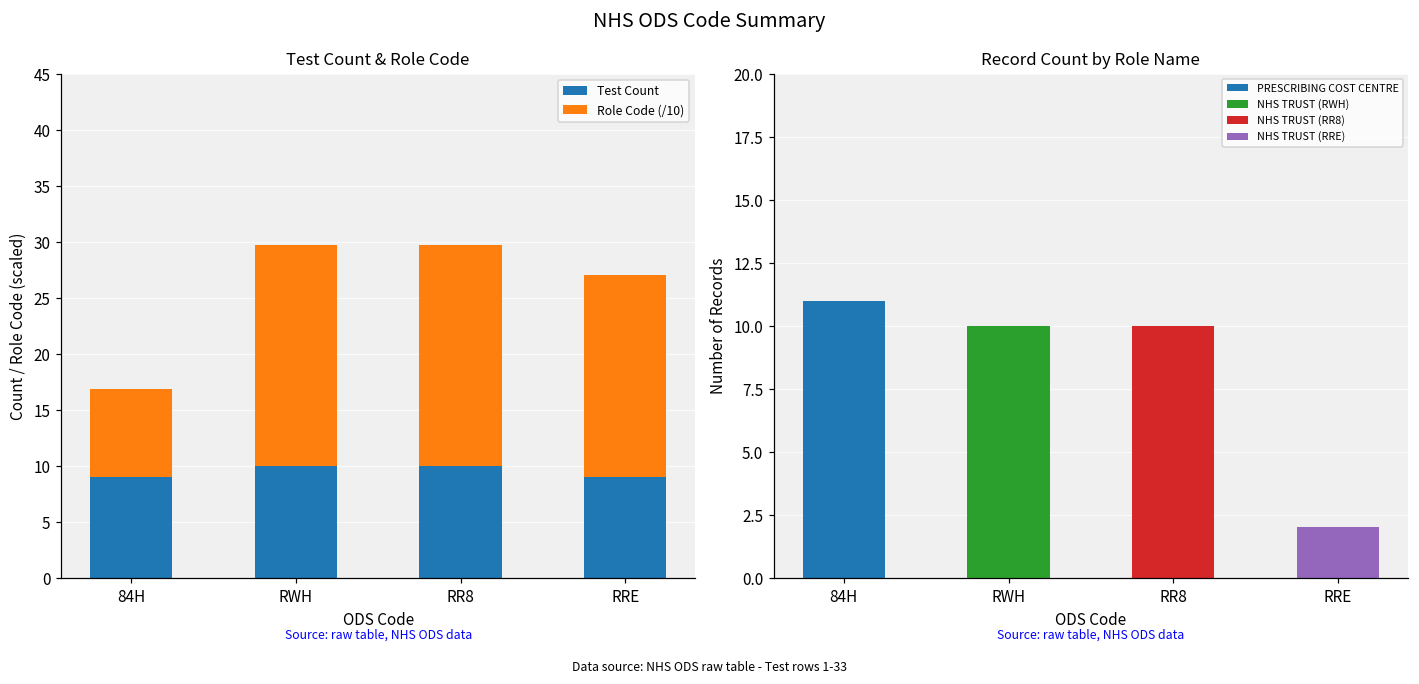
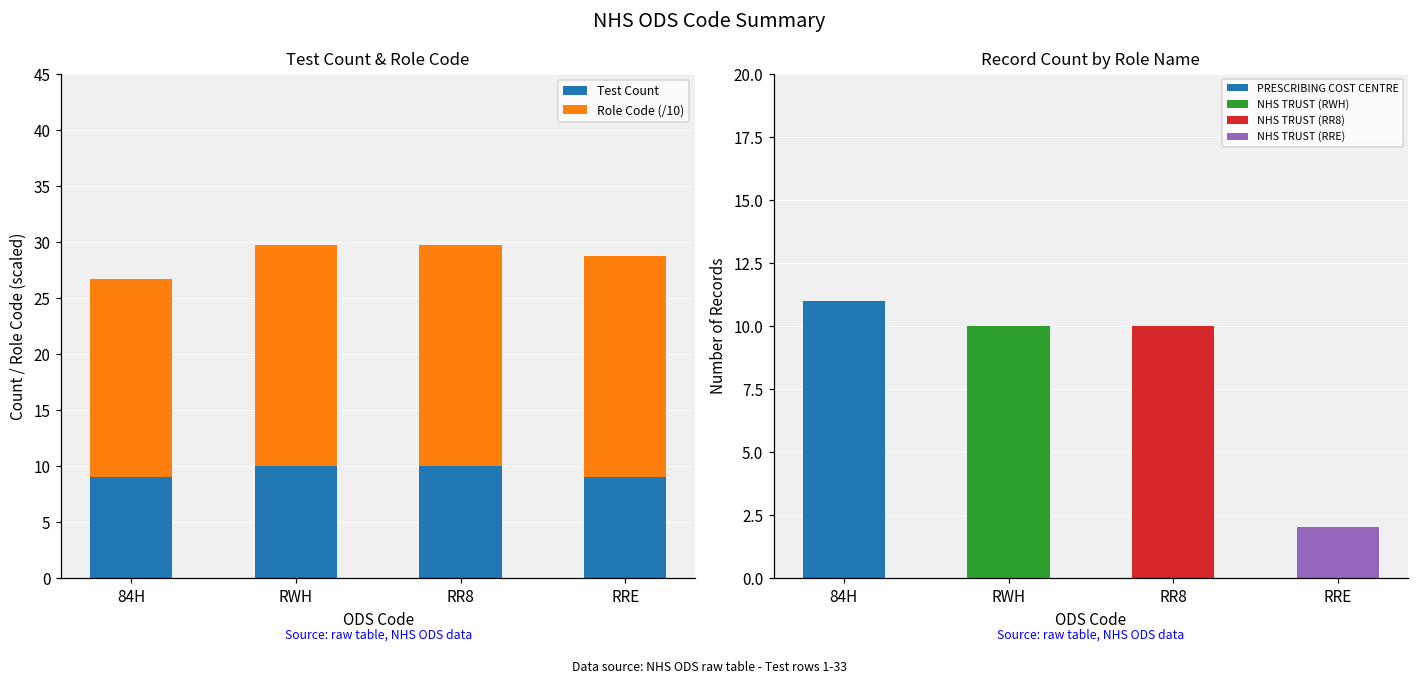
  {
    "Test Count & Role Code": {
      "Test Count": {
        "84H": 9.0,
        "RWH": 10.0,
        "RR8": 10.0,
        "RRE": 9.0
      },
      "Role Code (/10)": {
-       "84H": 7.9,
+       "84H": 17.7,
        "RWH": 19.7,
        "RR8": 19.7,
-       "RRE": 18.0
+       "RRE": 19.7
      }
    },
    "Record Count by Role Name": {
      "PRESCRIBING COST CENTRE": {
        "84H": 11.0,
        "RWH": 0.0,
        "RR8": 0.0,
        "RRE": 0.0
      },
      "NHS TRUST (RWH)": {
        "84H": 0.0,
        "RWH": 10.0,
        "RR8": 0.0,
        "RRE": 0.0
      },
      "NHS TRUST (RR8)": {
        "84H": 0.0,
        "RWH": 0.0,
        "RR8": 10.0,
        "RRE": 0.0
      },
      "NHS TRUST (RRE)": {
        "84H": 0.0,
        "RWH": 0.0,
        "RR8": 0.0,
        "RRE": 2.0
      }
    }
  }
